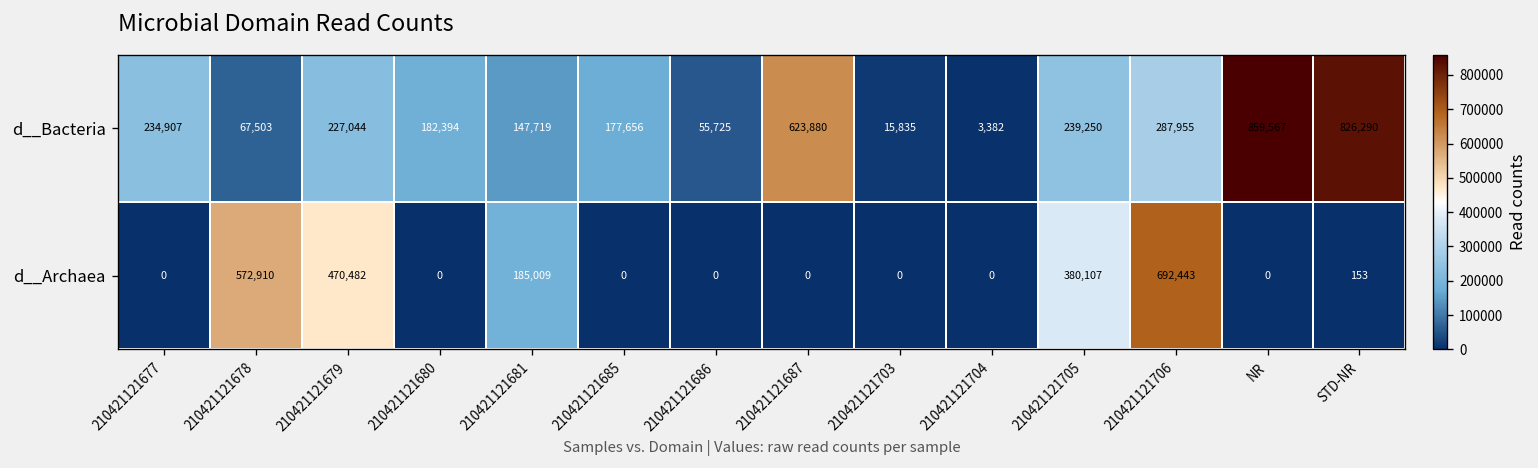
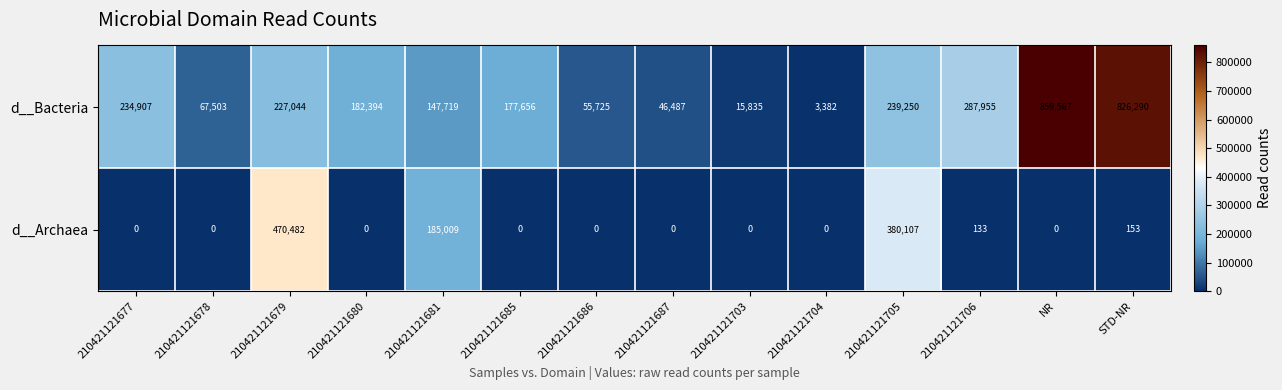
  {
    "d__Bacteria": {
      "210421121677": "234,907",
      "210421121678": "67,503",
      "210421121679": "227,044",
      "210421121680": "182,394",
      "210421121681": "147,719",
      "210421121685": "177,656",
      "210421121686": "55,725",
-     "210421121687": "623,880",
+     "210421121687": "46,487",
      "210421121703": "15,835",
      "210421121704": "3,382",
      "210421121705": "239,250",
      "210421121706": "287,955",
      "NR": "859,567",
      "STD-NR": "826,290"
    },
    "d__Archaea": {
      "210421121677": "0",
-     "210421121678": "572,910",
+     "210421121678": "0",
      "210421121679": "470,482",
      "210421121680": "0",
      "210421121681": "185,009",
      "210421121685": "0",
      "210421121686": "0",
      "210421121687": "0",
      "210421121703": "0",
      "210421121704": "0",
      "210421121705": "380,107",
-     "210421121706": "692,443",
+     "210421121706": "133",
      "NR": "0",
      "STD-NR": "153"
    }
  }
